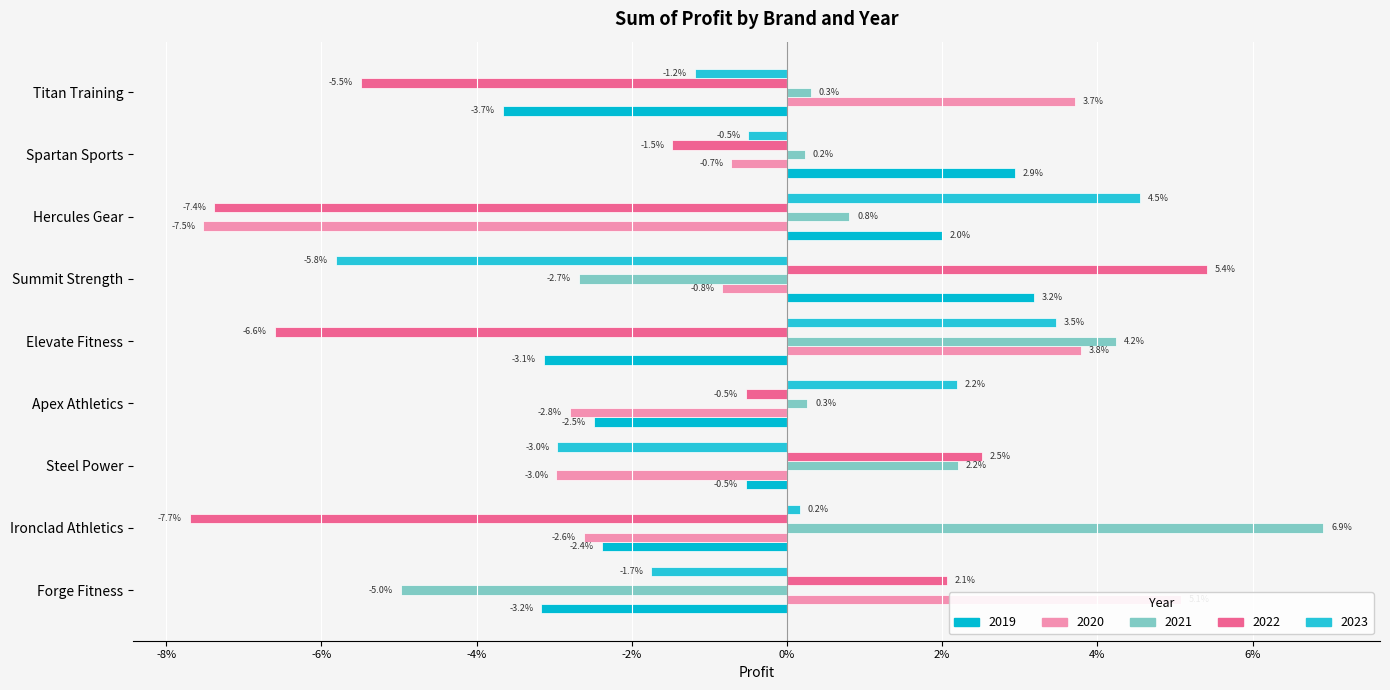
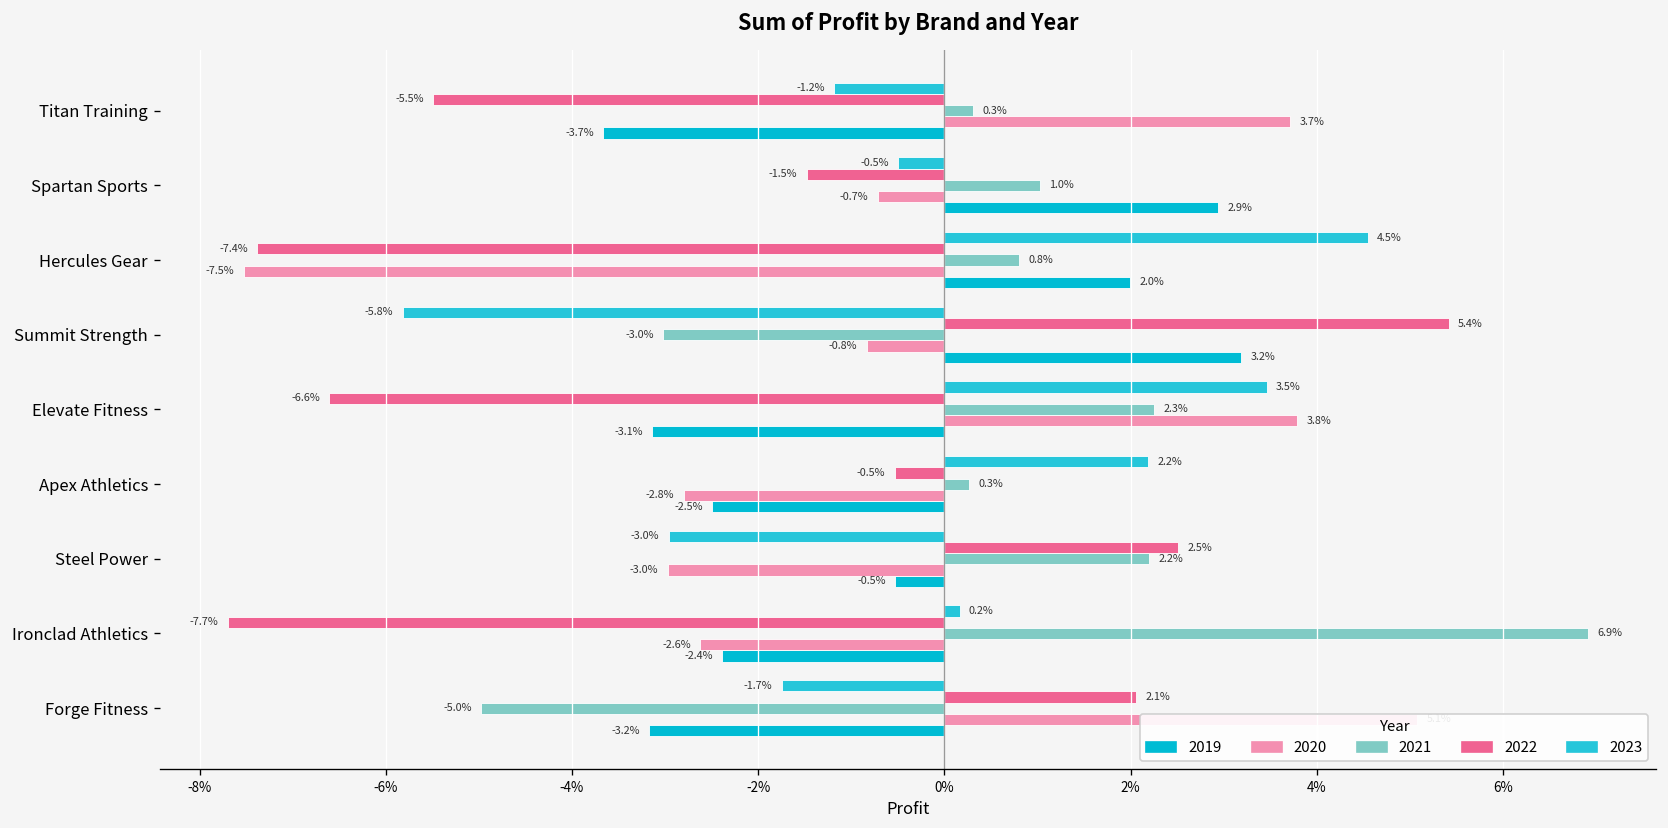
  {
    "2021": {
      "Titan Training": "0.3%",
-     "Spartan Sports": "0.2%",
+     "Spartan Sports": "1.0%",
      "Hercules Gear": "0.8%",
-     "Summit Strength": "-2.7%",
-     "Elevate Fitness": "4.2%",
+     "Summit Strength": "-3.0%",
+     "Elevate Fitness": "2.3%",
      "Apex Athletics": "0.3%",
      "Steel Power": "2.2%",
      "Ironclad Athletics": "6.9%",
      "Forge Fitness": "-5.0%"
    }
  }
